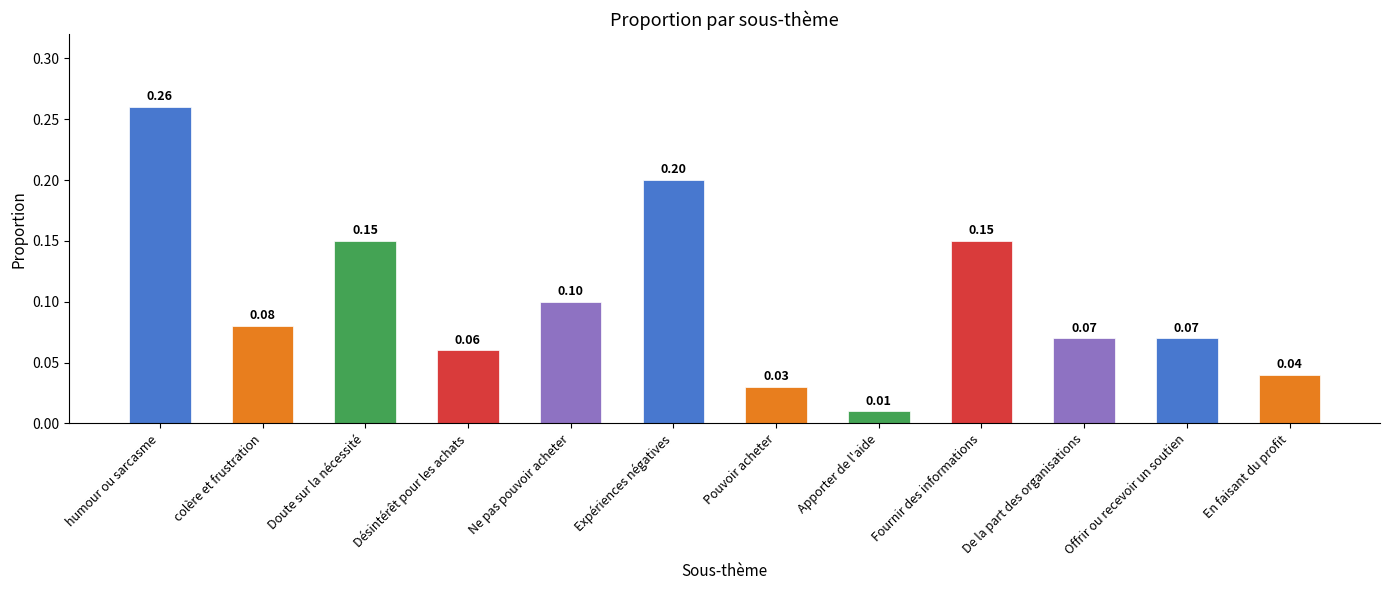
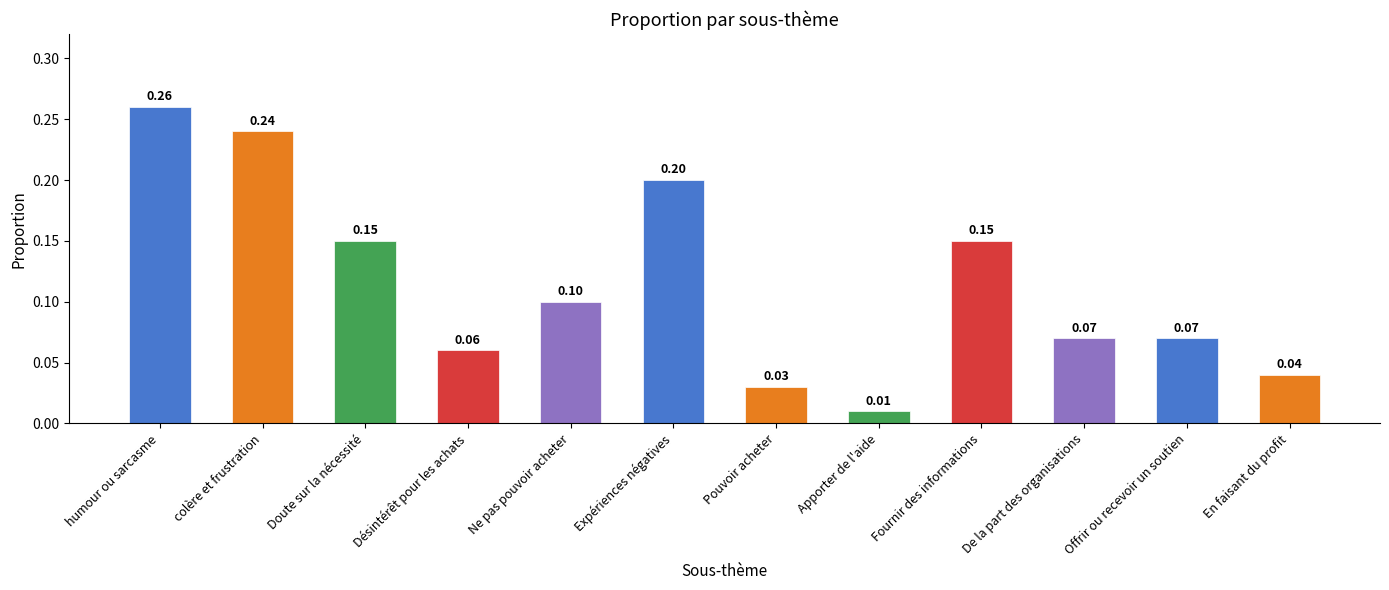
  {
    "humour ou sarcasme": 0.26,
-   "colère et frustration": 0.08,
+   "colère et frustration": 0.24,
    "Doute sur la nécessité": 0.15,
    "Désintérêt pour les achats": 0.06,
    "Ne pas pouvoir acheter": 0.10,
    "Expériences négatives": 0.20,
    "Pouvoir acheter": 0.03,
    "Apporter de l'aide": 0.01,
    "Fournir des informations": 0.15,
    "De la part des organisations": 0.07,
    "Offrir ou recevoir un soutien": 0.07,
    "En faisant du profit": 0.04
  }
